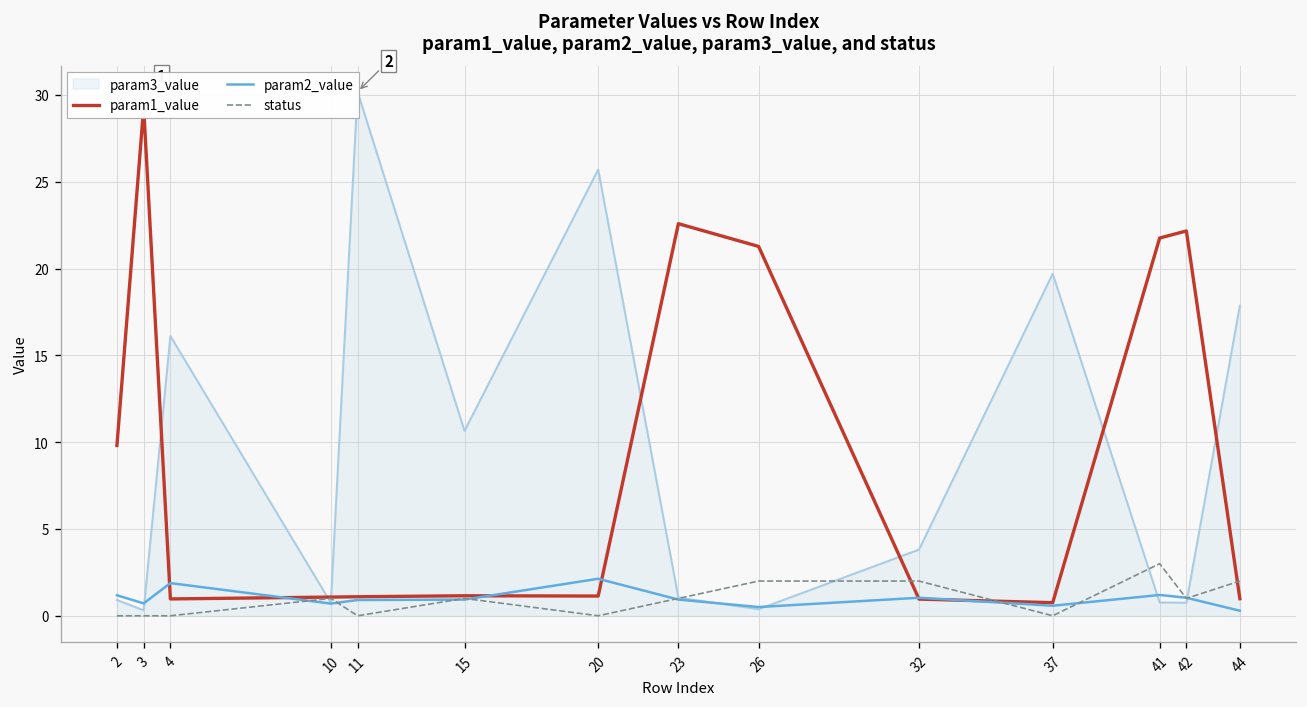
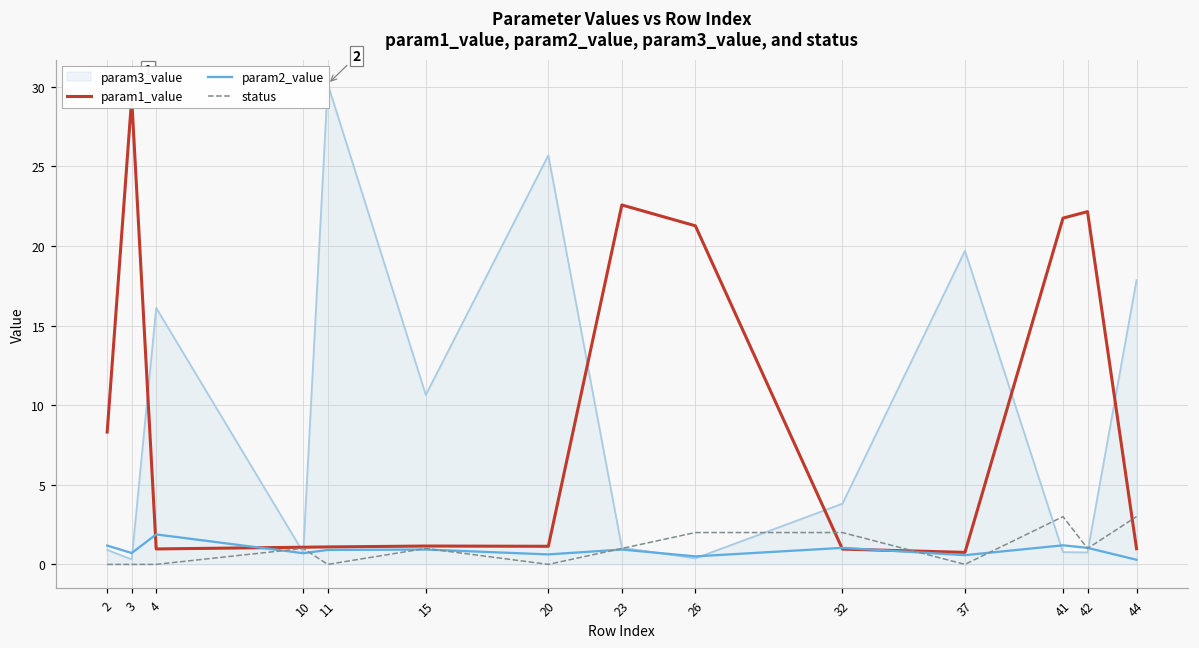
  {
    "param3_value": {
      "2": 0.9,
      "3": 0.3,
      "4": 16.1,
      "15": 10.6,
      "20": 25.7,
      "32": 3.8,
      "37": 19.7,
      "41": 0.8,
      "42": 0.8,
      "44": 17.9
    },
    "param1_value": {
-     "2": 9.8,
+     "2": 8.3,
      "4": 1.0,
      "11": 1.1,
      "20": 1.1,
      "23": 22.6,
      "26": 21.3,
      "41": 21.8,
      "42": 22.2,
      "44": 1.0
    },
    "param2_value": {
      "2": 1.2,
      "3": 0.7,
      "4": 1.9,
      "11": 0.9,
-     "20": 2.1,
+     "20": 0.6,
      "41": 1.2,
      "44": 0.3
    },
    "status": {
      "2": 0,
      "3": 0,
      "4": 0,
      "11": 0,
      "20": 0,
      "26": 2,
      "32": 2,
      "37": 0,
      "41": 3,
-     "44": 2
+     "44": 3
    }
  }
